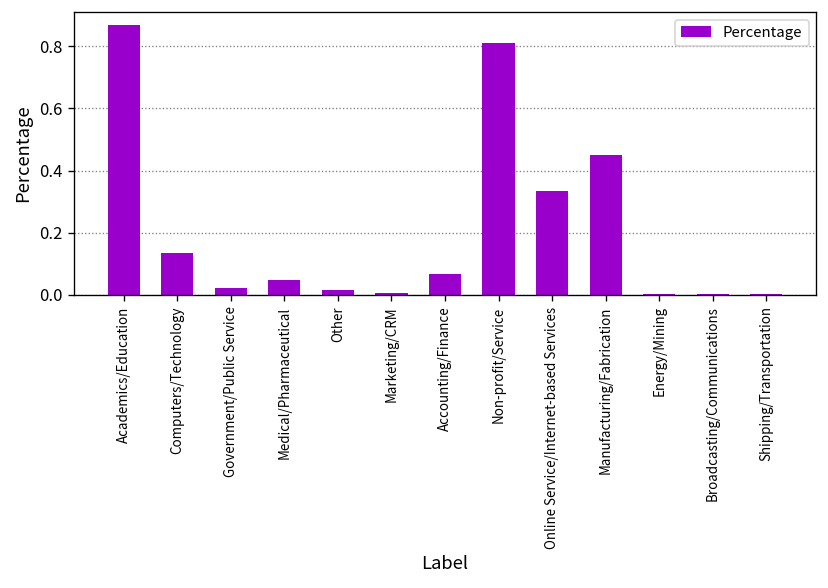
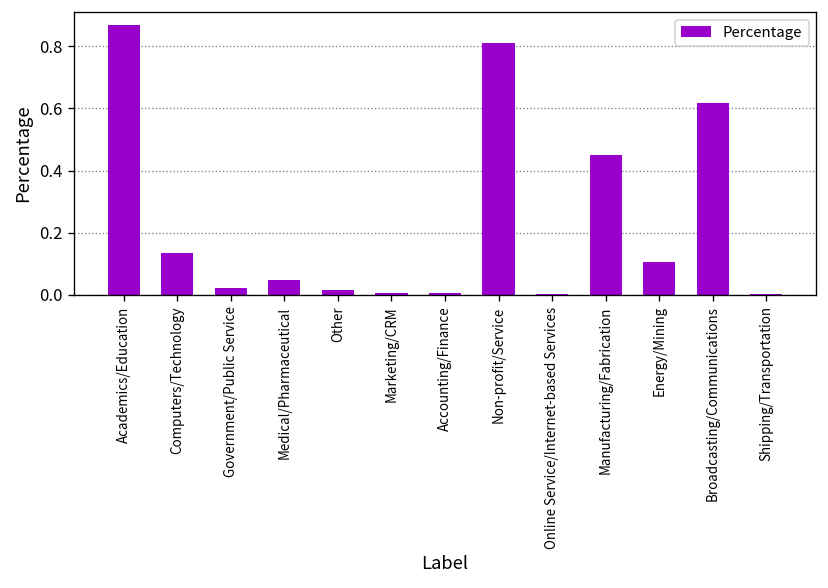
  {
    "Academics/Education": 0.87,
    "Computers/Technology": 0.13,
    "Government/Public Service": 0.02,
    "Medical/Pharmaceutical": 0.05,
    "Other": 0.01,
-   "Accounting/Finance": 0.07,
+   "Accounting/Finance": 0.00,
    "Non-profit/Service": 0.81,
-   "Online Service/Internet-based Services": 0.33,
+   "Online Service/Internet-based Services": 0.00,
    "Manufacturing/Fabrication": 0.45,
-   "Energy/Mining": 0.00,
-   "Broadcasting/Communications": 0.00
+   "Energy/Mining": 0.10,
+   "Broadcasting/Communications": 0.62
  }
